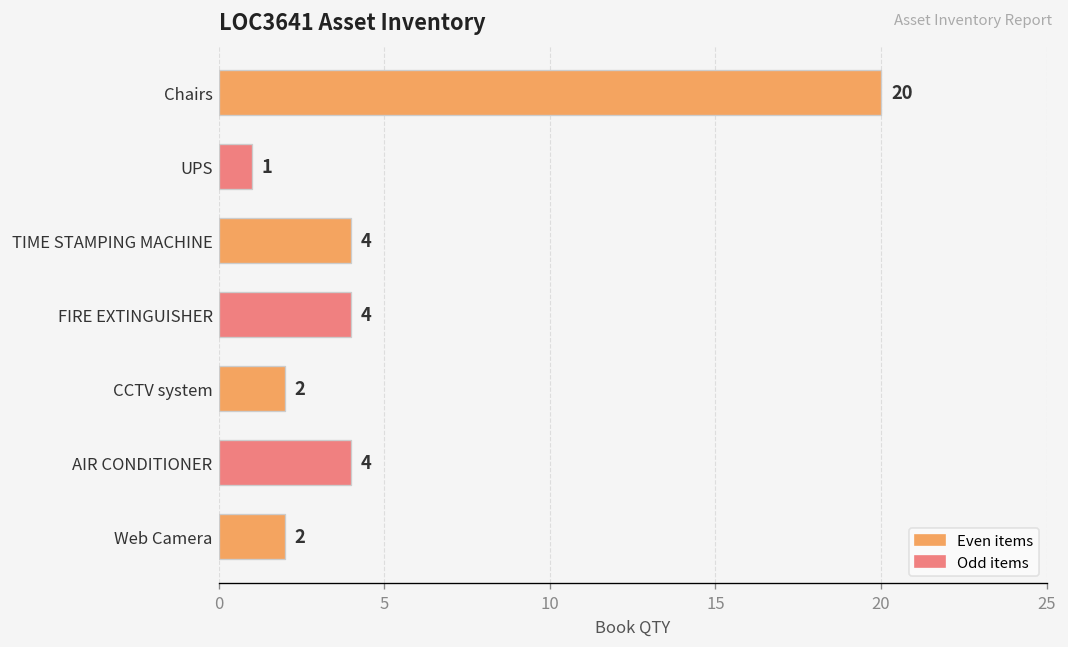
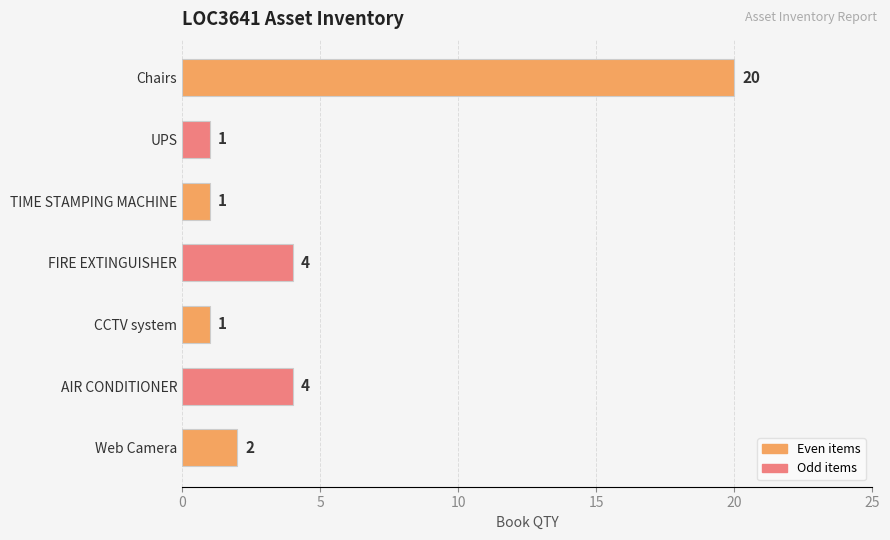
  {
    "Chairs": 20,
    "UPS": 1,
-   "TIME STAMPING MACHINE": 4,
+   "TIME STAMPING MACHINE": 1,
    "FIRE EXTINGUISHER": 4,
-   "CCTV system": 2,
+   "CCTV system": 1,
    "AIR CONDITIONER": 4,
    "Web Camera": 2
  }
